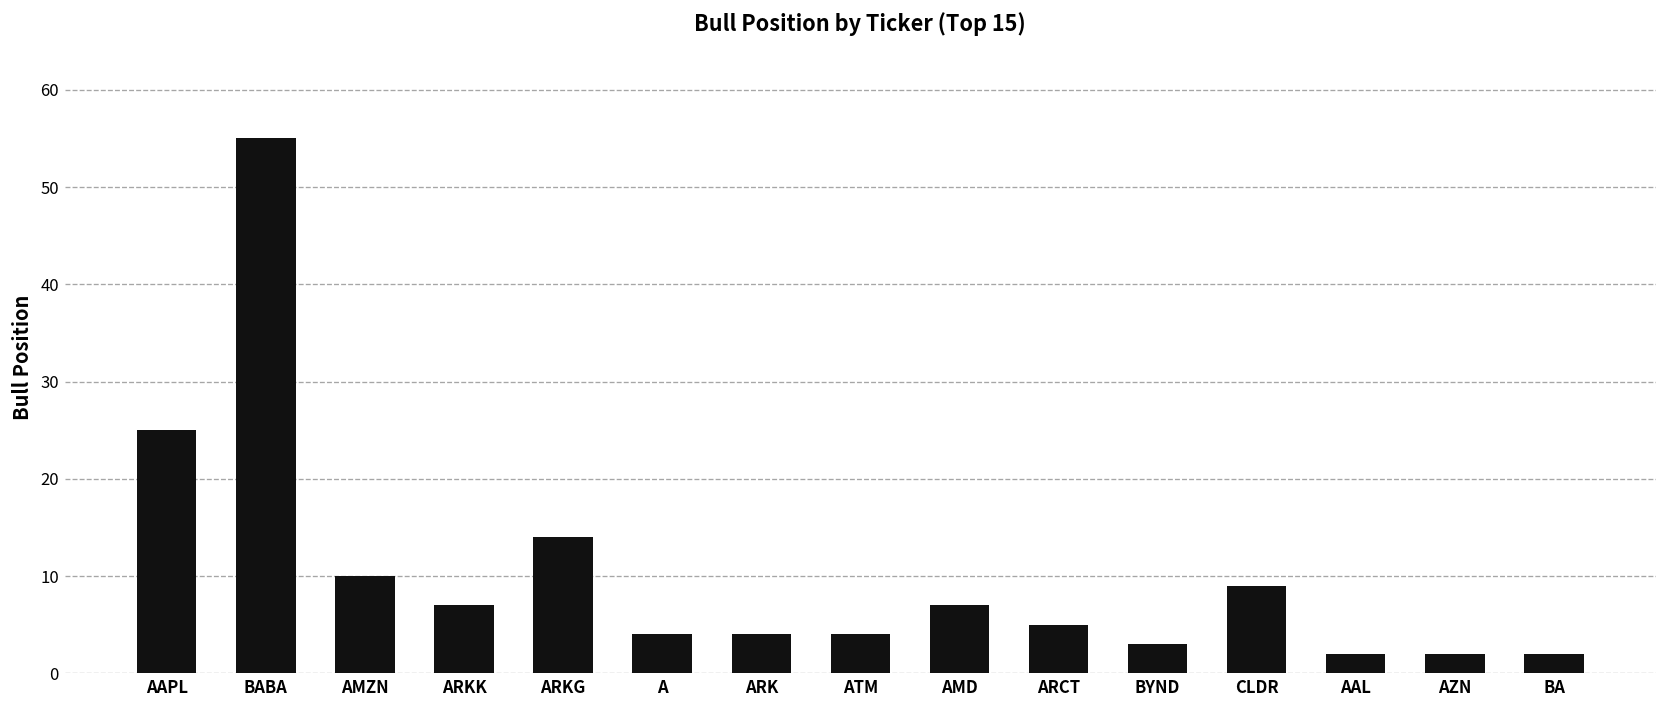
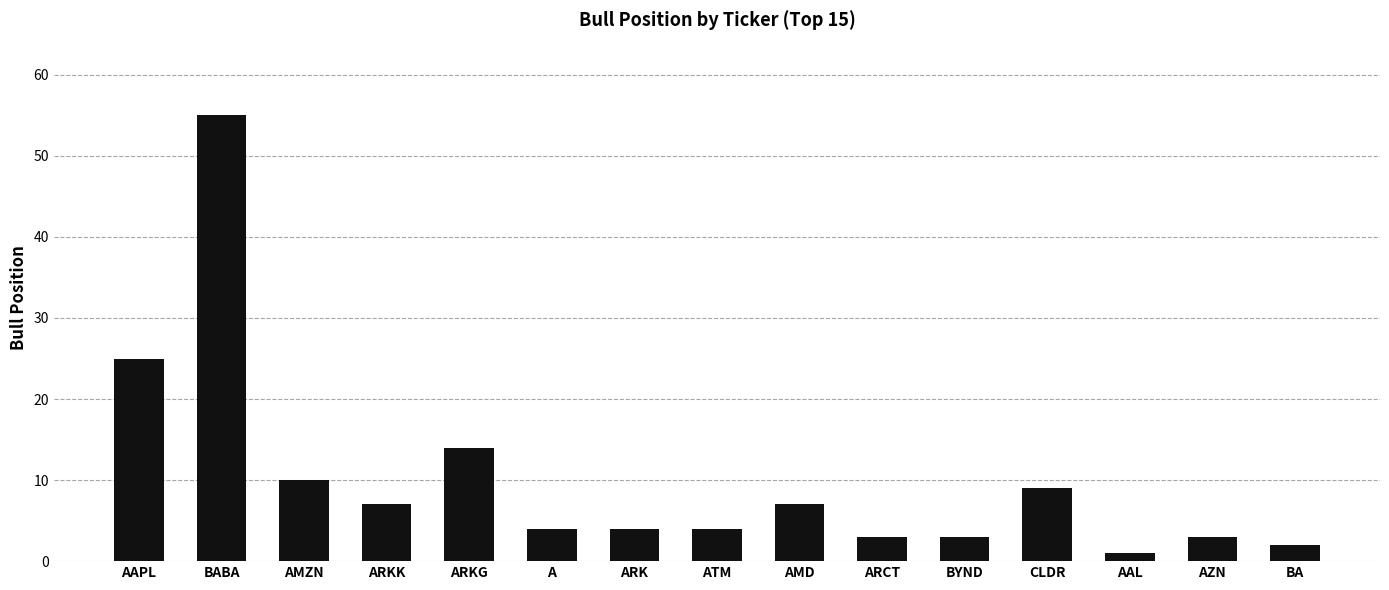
  {
    "AAPL": 25,
    "BABA": 55,
    "AMZN": 10,
    "ARKK": 7,
    "ARKG": 14,
    "A": 4,
    "ARK": 4,
    "ATM": 4,
    "AMD": 7,
-   "ARCT": 5,
+   "ARCT": 3,
    "BYND": 3,
    "CLDR": 9,
-   "AAL": 2,
-   "AZN": 2,
+   "AAL": 1,
+   "AZN": 3,
    "BA": 2
  }
